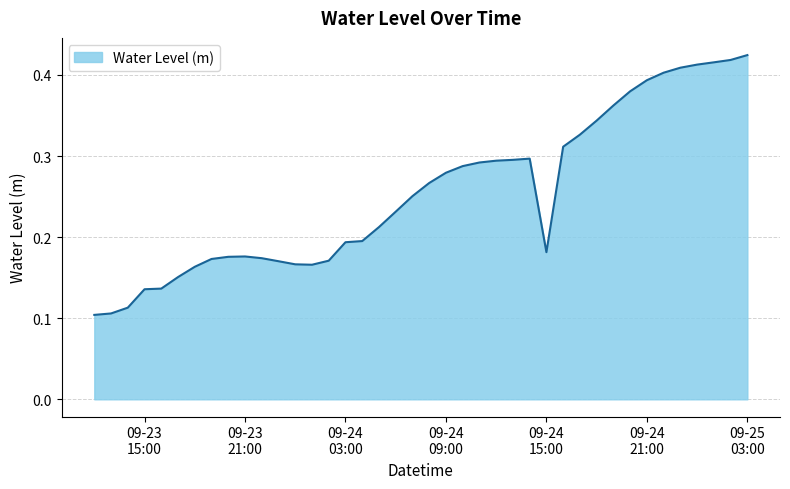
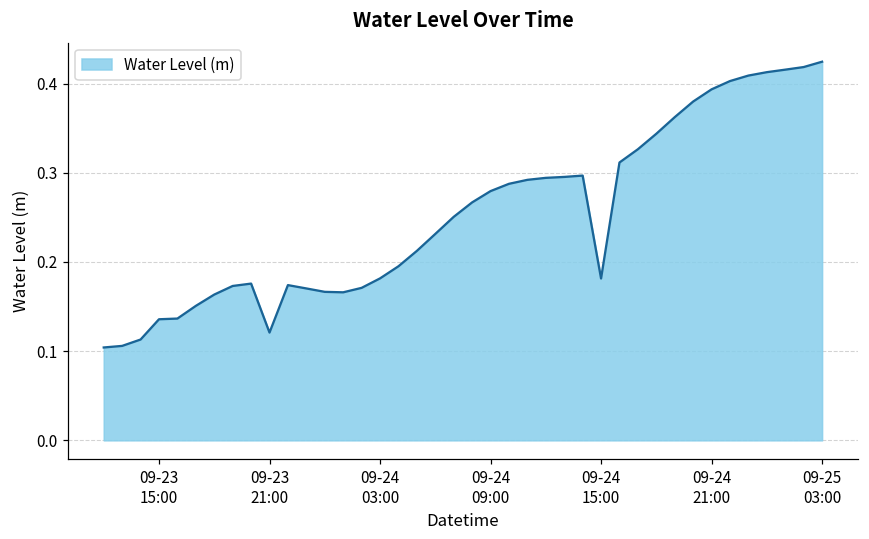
  {
    "09-23 15:00": 0.14,
-   "09-23 21:00": 0.18,
-   "09-24 03:00": 0.19,
+   "09-23 21:00": 0.12,
+   "09-24 03:00": 0.18,
    "09-24 09:00": 0.28,
    "09-24 15:00": 0.18,
    "09-24 21:00": 0.39,
    "09-25 03:00": 0.42
  }
